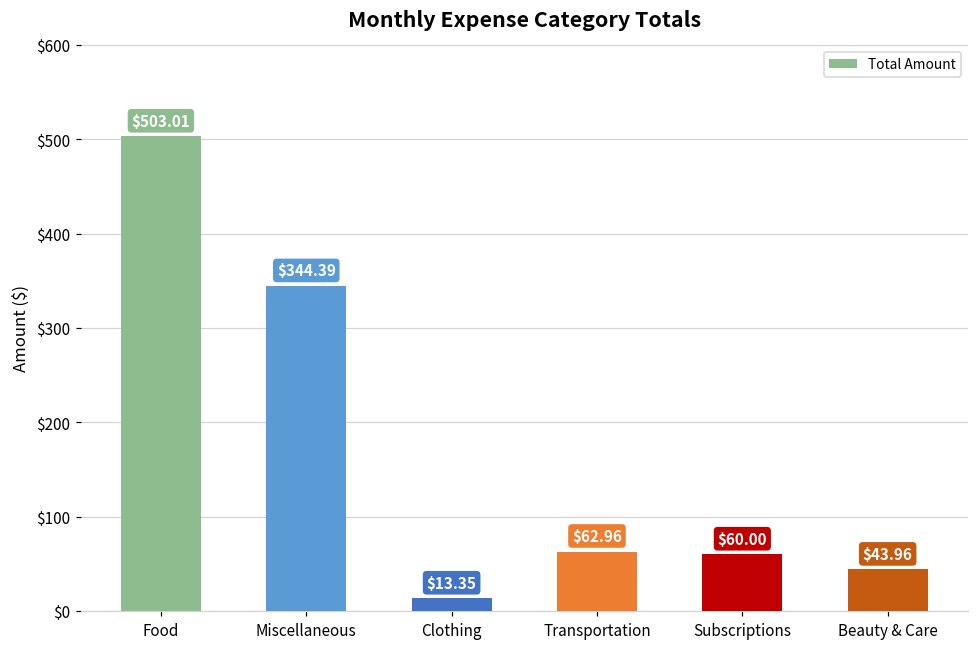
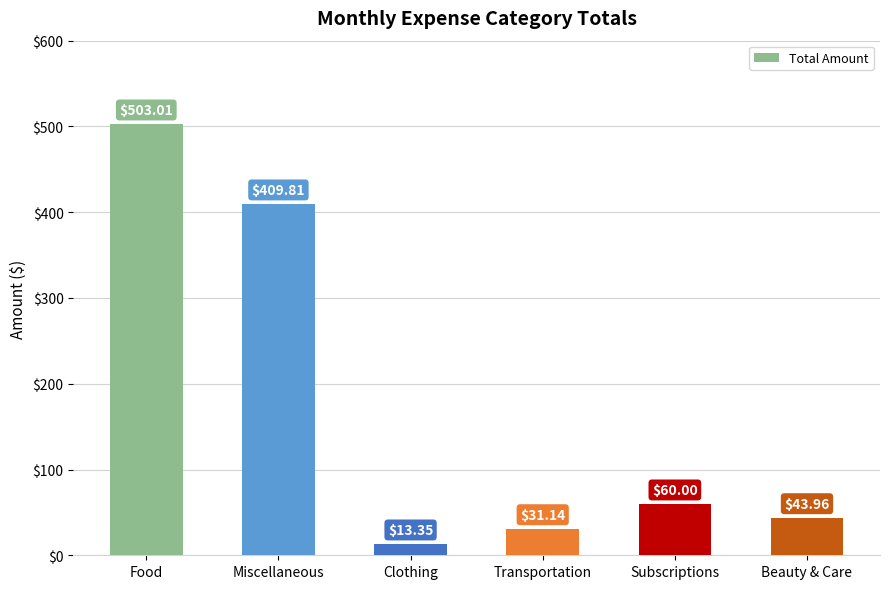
  {
-   "Miscellaneous": "$344.39",
-   "Transportation": "$62.96"
+   "Miscellaneous": "$409.81",
+   "Transportation": "$31.14"
  }
